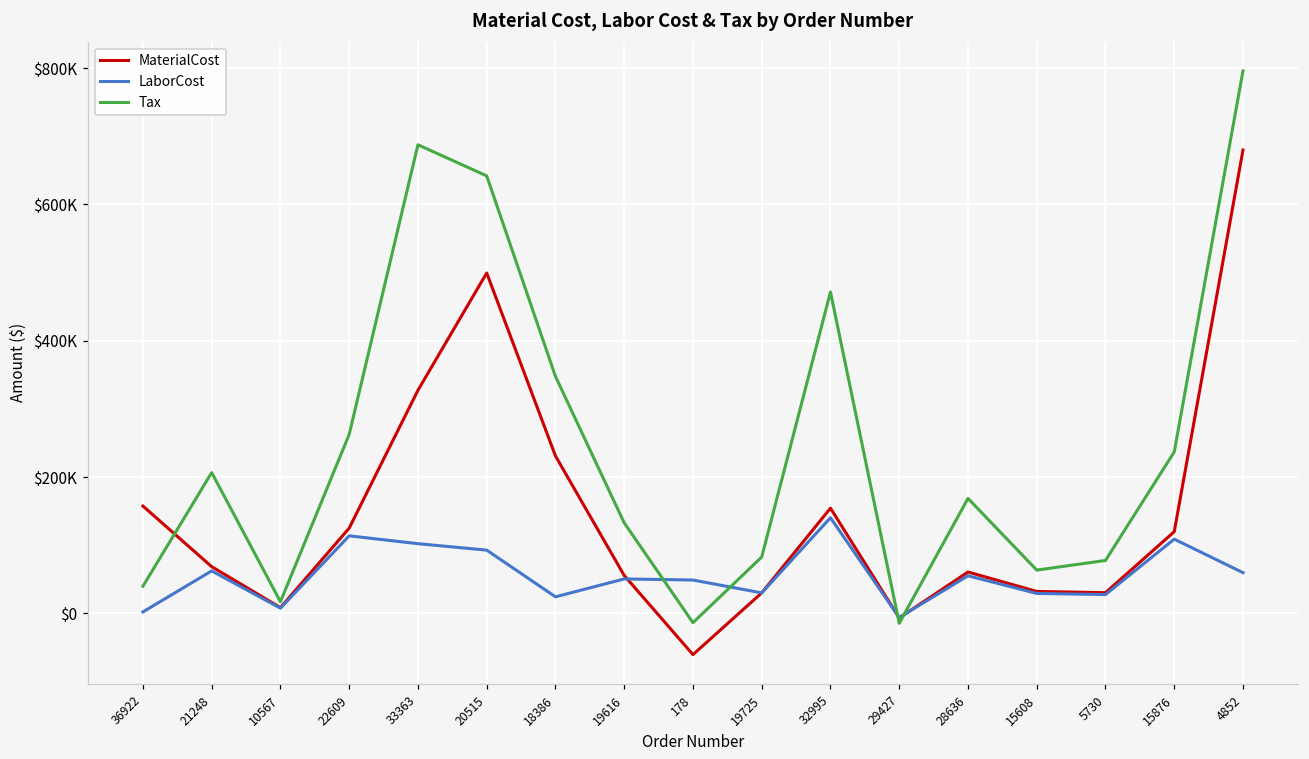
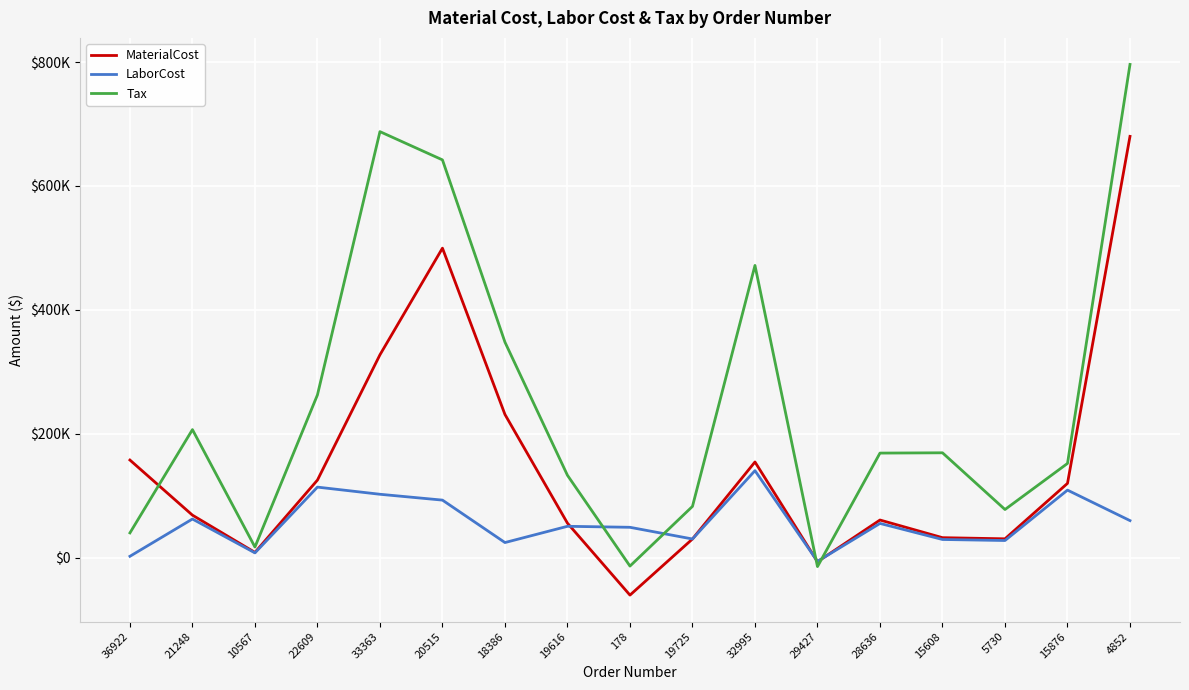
  {
    "MaterialCost": {
      "36922": "$160000",
      "21248": "$70000",
      "22609": "$130000",
      "33363": "$330000",
      "20515": "$500000",
      "18386": "$230000",
      "19616": "$60000",
      "178": "$-60000",
      "32995": "$150000",
      "28636": "$60000",
      "15876": "$120000",
      "4852": "$680000"
    },
    "LaborCost": {
      "36922": "$0",
      "21248": "$60000",
      "22609": "$110000",
      "33363": "$100000",
      "20515": "$90000",
      "18386": "$20000",
      "19616": "$50000",
      "178": "$50000",
      "32995": "$140000",
      "28636": "$60000",
      "15876": "$110000",
      "4852": "$60000"
    },
    "Tax": {
      "36922": "$40000",
      "21248": "$210000",
      "10567": "$20000",
      "22609": "$260000",
      "33363": "$690000",
      "20515": "$640000",
      "18386": "$350000",
      "19616": "$130000",
      "178": "$-10000",
      "19725": "$80000",
      "32995": "$470000",
      "29427": "$-10000",
      "28636": "$170000",
-     "15608": "$60000",
+     "15608": "$170000",
      "5730": "$80000",
-     "15876": "$240000",
+     "15876": "$150000",
      "4852": "$800000"
    }
  }
